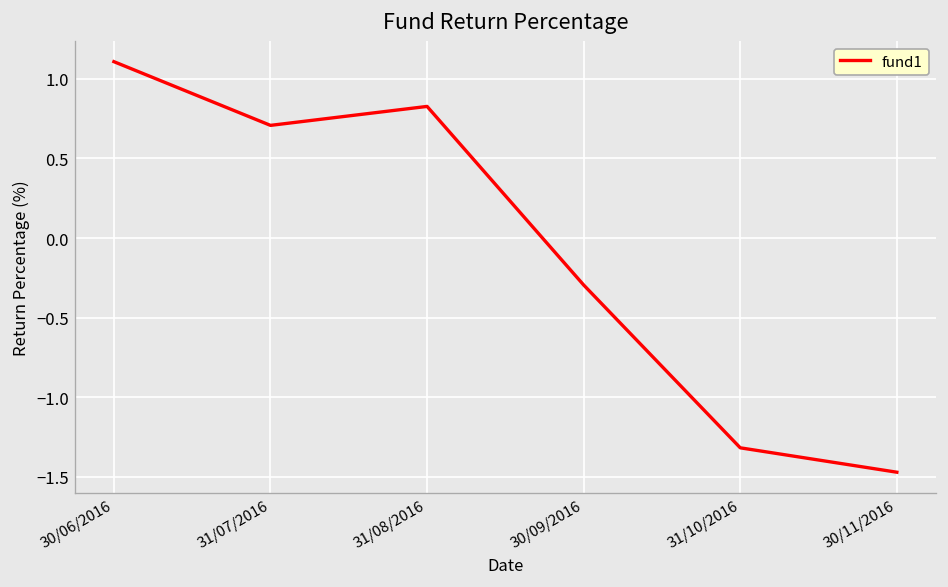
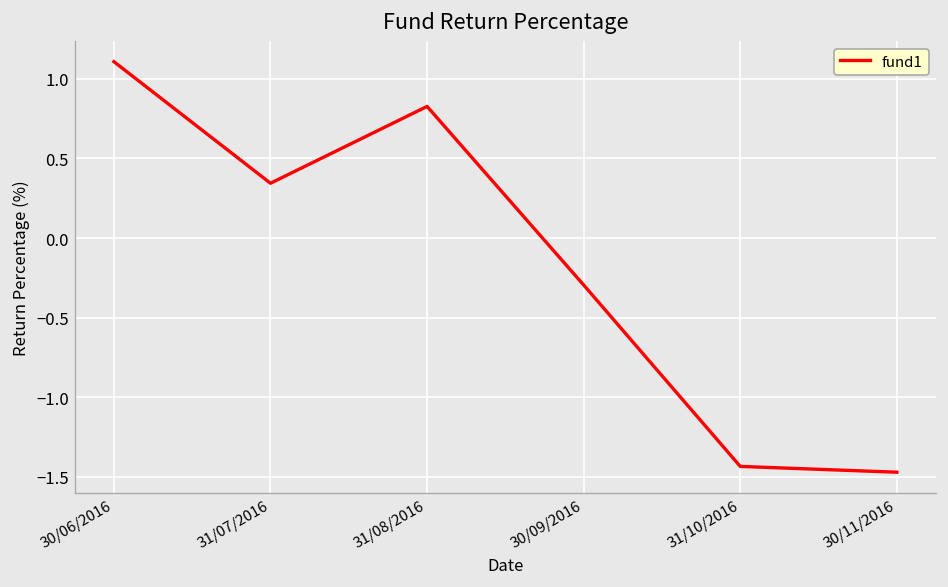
  {
    "30/06/2016": 1.11,
-   "31/07/2016": 0.71,
+   "31/07/2016": 0.34,
    "31/08/2016": 0.83,
    "30/09/2016": -0.30,
-   "31/10/2016": -1.32,
+   "31/10/2016": -1.43,
    "30/11/2016": -1.47
  }
